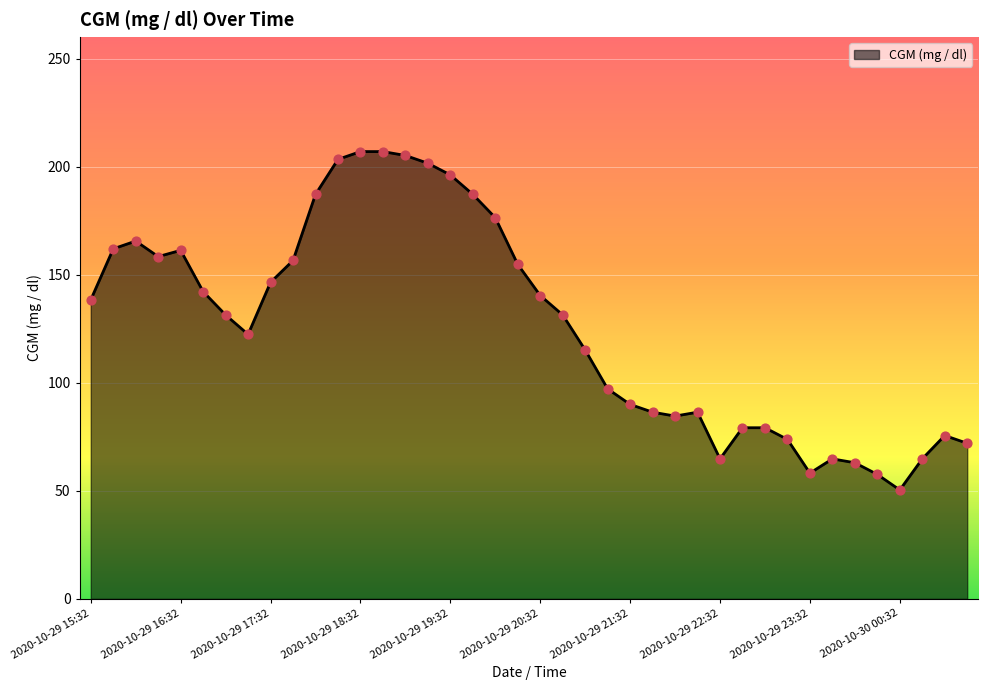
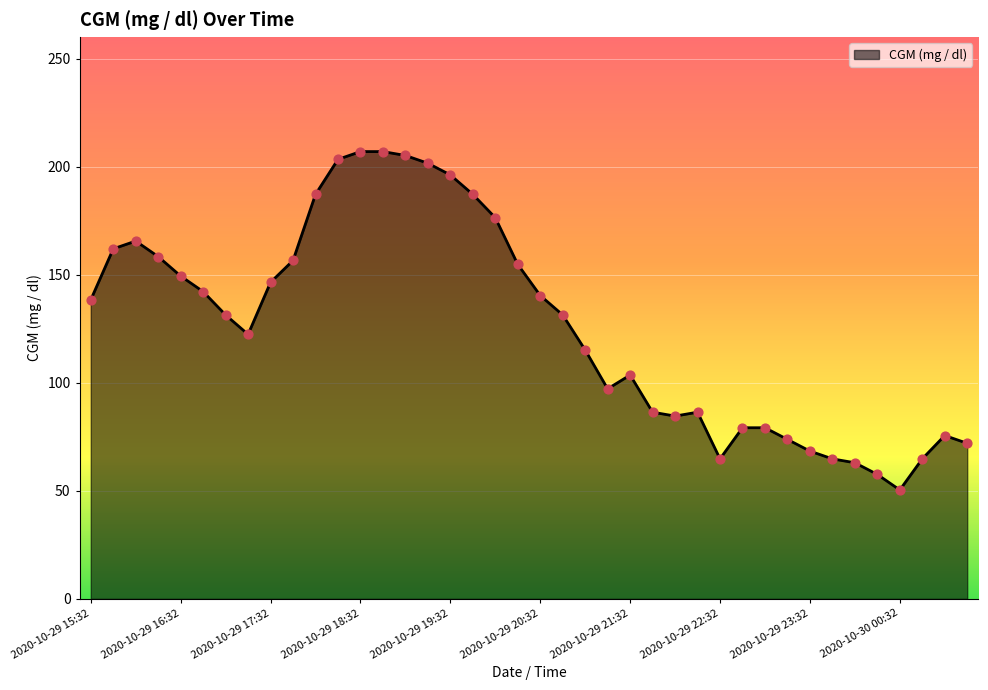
  {
    "2020-10-29 15:32": 138,
-   "2020-10-29 16:32": 161,
+   "2020-10-29 16:32": 149,
    "2020-10-29 17:32": 147,
    "2020-10-29 18:32": 207,
    "2020-10-29 19:32": 196,
    "2020-10-29 20:32": 140,
-   "2020-10-29 21:32": 90,
+   "2020-10-29 21:32": 104,
    "2020-10-29 22:32": 65,
-   "2020-10-29 23:32": 58,
+   "2020-10-29 23:32": 68,
    "2020-10-30 00:32": 50
  }
